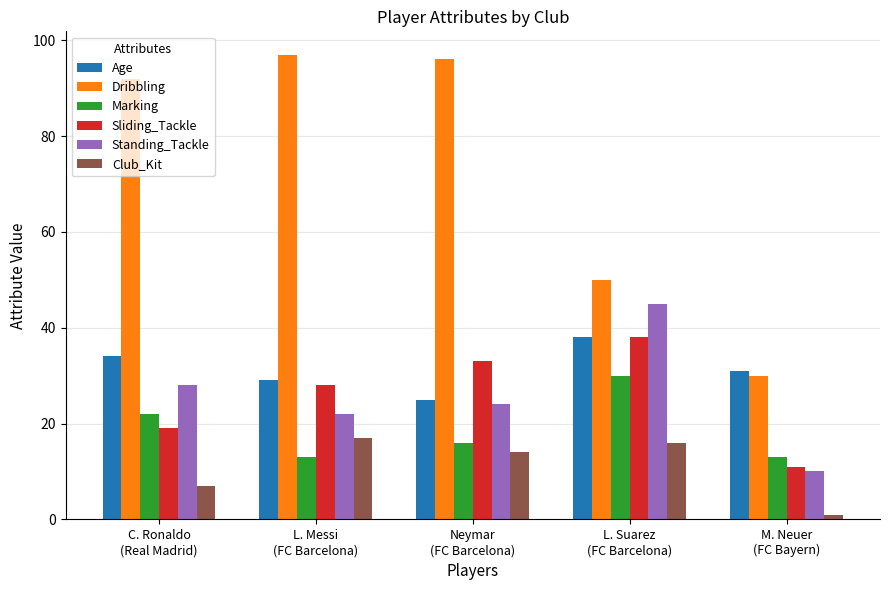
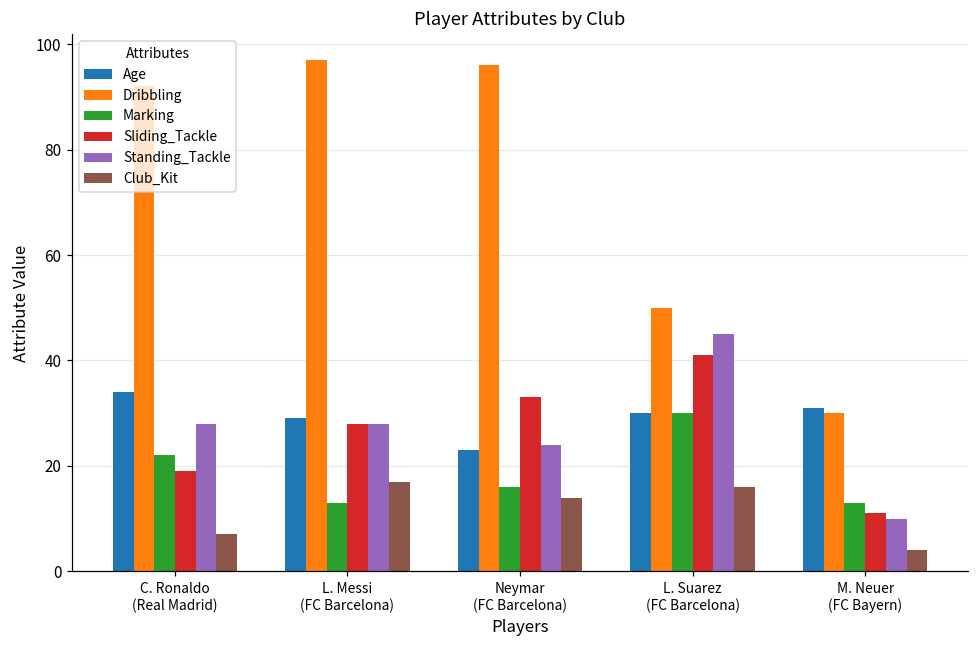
  {
    "Age": {
      "C. Ronaldo (Real Madrid)": 34,
      "L. Messi (FC Barcelona)": 29,
-     "Neymar (FC Barcelona)": 25,
-     "L. Suarez (FC Barcelona)": 38,
+     "Neymar (FC Barcelona)": 23,
+     "L. Suarez (FC Barcelona)": 30,
      "M. Neuer (FC Bayern)": 31
    },
    "Dribbling": {
      "L. Messi (FC Barcelona)": 97,
      "Neymar (FC Barcelona)": 96,
      "L. Suarez (FC Barcelona)": 50,
      "M. Neuer (FC Bayern)": 30
    },
    "Marking": {
      "C. Ronaldo (Real Madrid)": 22,
      "L. Messi (FC Barcelona)": 13,
      "Neymar (FC Barcelona)": 16,
      "L. Suarez (FC Barcelona)": 30,
      "M. Neuer (FC Bayern)": 13
    },
    "Sliding_Tackle": {
      "C. Ronaldo (Real Madrid)": 19,
      "L. Messi (FC Barcelona)": 28,
      "Neymar (FC Barcelona)": 33,
-     "L. Suarez (FC Barcelona)": 38,
+     "L. Suarez (FC Barcelona)": 41,
      "M. Neuer (FC Bayern)": 11
    },
    "Standing_Tackle": {
      "C. Ronaldo (Real Madrid)": 28,
-     "L. Messi (FC Barcelona)": 22,
+     "L. Messi (FC Barcelona)": 28,
      "Neymar (FC Barcelona)": 24,
      "L. Suarez (FC Barcelona)": 45,
      "M. Neuer (FC Bayern)": 10
    },
    "Club_Kit": {
      "C. Ronaldo (Real Madrid)": 7,
      "L. Messi (FC Barcelona)": 17,
      "Neymar (FC Barcelona)": 14,
      "L. Suarez (FC Barcelona)": 16,
-     "M. Neuer (FC Bayern)": 1
+     "M. Neuer (FC Bayern)": 4
    }
  }
